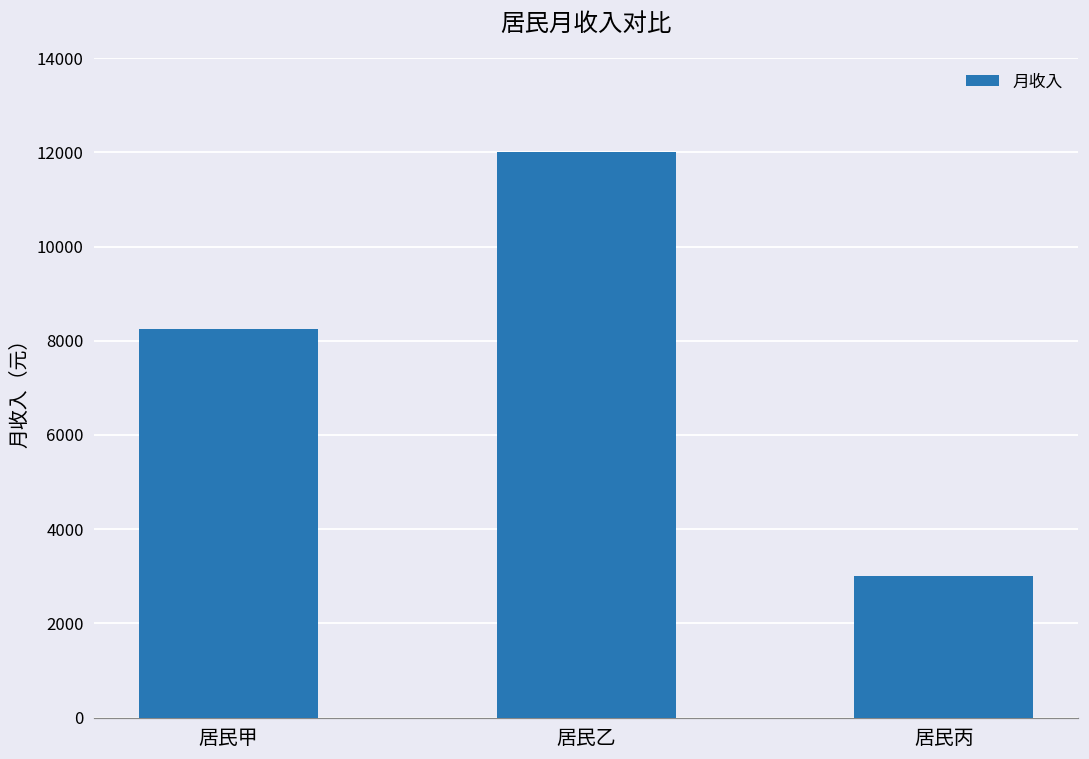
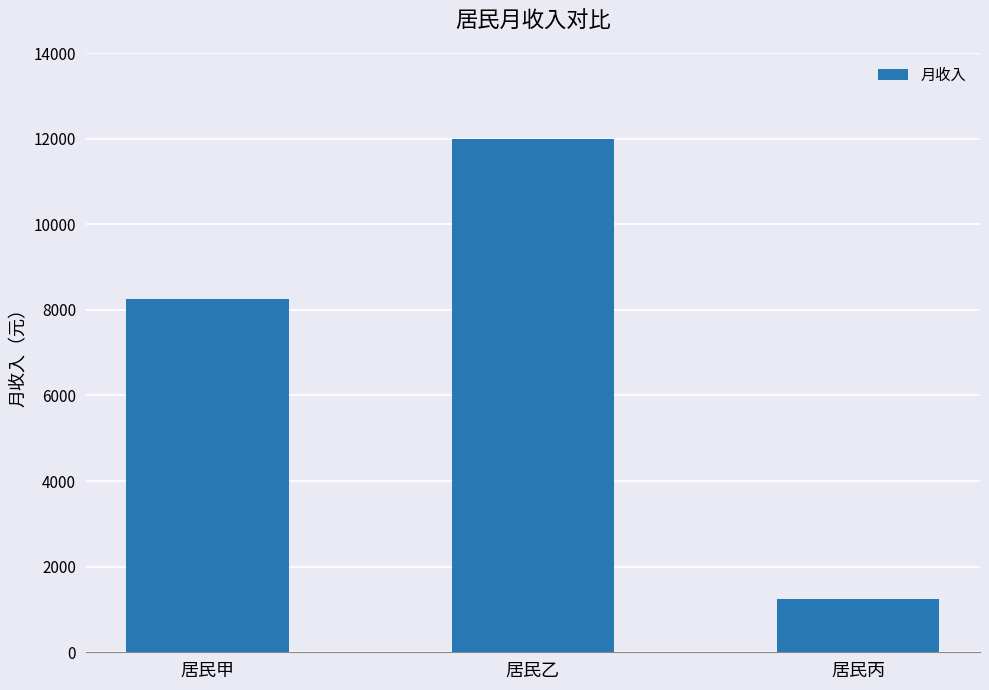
  {
    "居民甲": 8300,
    "居民乙": 12000,
-   "居民丙": 3000
+   "居民丙": 1300
  }
